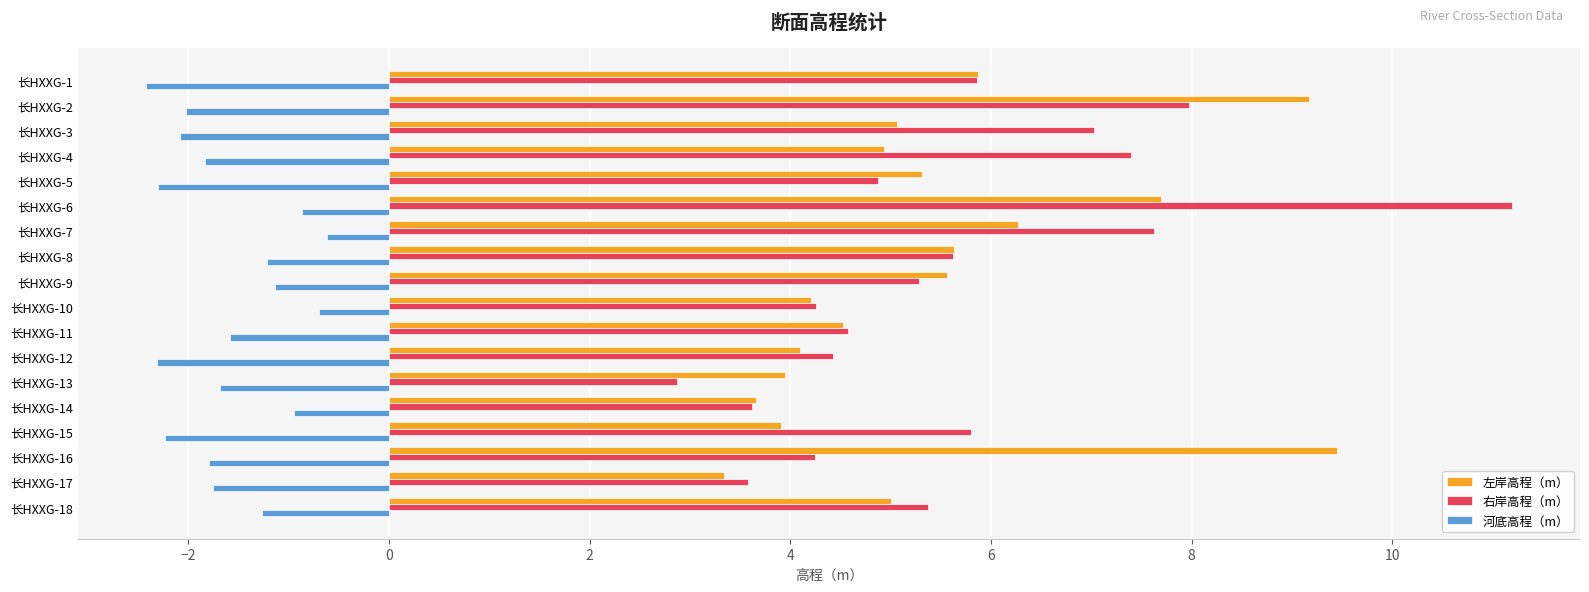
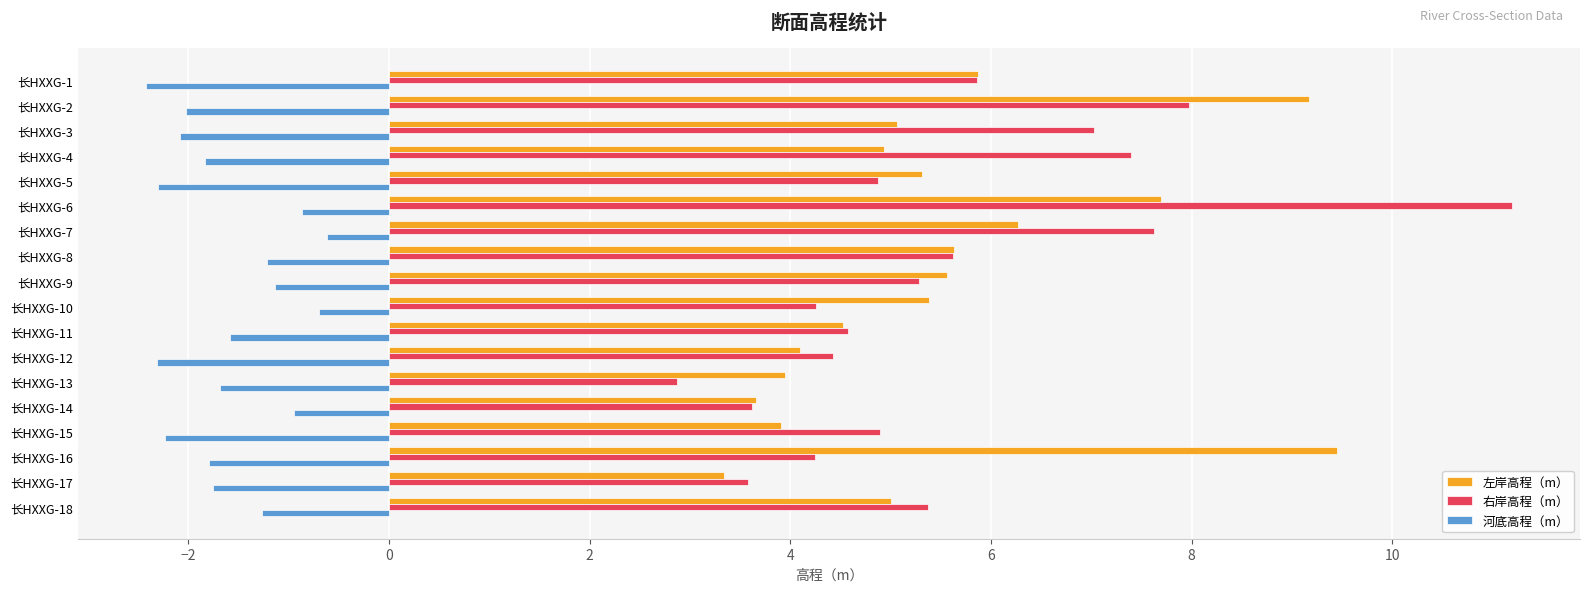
  {
    "左岸高程（m）": {
      "长HXXG-1": 5.87,
      "长HXXG-2": 9.17,
      "长HXXG-3": 5.06,
      "长HXXG-4": 4.93,
      "长HXXG-5": 5.31,
      "长HXXG-6": 7.69,
      "长HXXG-7": 6.27,
      "长HXXG-8": 5.63,
      "长HXXG-9": 5.56,
-     "长HXXG-10": 4.21,
+     "长HXXG-10": 5.38,
      "长HXXG-11": 4.53,
      "长HXXG-12": 4.10,
      "长HXXG-13": 3.95,
      "长HXXG-14": 3.66,
      "长HXXG-15": 3.91,
      "长HXXG-16": 9.45,
      "长HXXG-17": 3.34,
      "长HXXG-18": 5.00
    },
    "右岸高程（m）": {
      "长HXXG-1": 5.86,
      "长HXXG-2": 7.97,
      "长HXXG-3": 7.03,
      "长HXXG-4": 7.40,
      "长HXXG-5": 4.87,
      "长HXXG-6": 11.19,
      "长HXXG-7": 7.63,
      "长HXXG-8": 5.62,
      "长HXXG-9": 5.28,
      "长HXXG-10": 4.26,
      "长HXXG-11": 4.58,
      "长HXXG-12": 4.43,
      "长HXXG-13": 2.87,
      "长HXXG-14": 3.62,
-     "长HXXG-15": 5.80,
+     "长HXXG-15": 4.89,
      "长HXXG-16": 4.25,
      "长HXXG-17": 3.58,
      "长HXXG-18": 5.37
    },
    "河底高程（m）": {
      "长HXXG-1": -2.42,
      "长HXXG-2": -2.02,
      "长HXXG-3": -2.08,
      "长HXXG-4": -1.83,
      "长HXXG-5": -2.30,
      "长HXXG-6": -0.87,
      "长HXXG-7": -0.62,
      "长HXXG-8": -1.21,
      "长HXXG-9": -1.13,
      "长HXXG-10": -0.70,
      "长HXXG-11": -1.58,
      "长HXXG-12": -2.31,
      "长HXXG-13": -1.68,
      "长HXXG-14": -0.95,
      "长HXXG-15": -2.23,
      "长HXXG-16": -1.79,
      "长HXXG-17": -1.75,
      "长HXXG-18": -1.26
    }
  }
